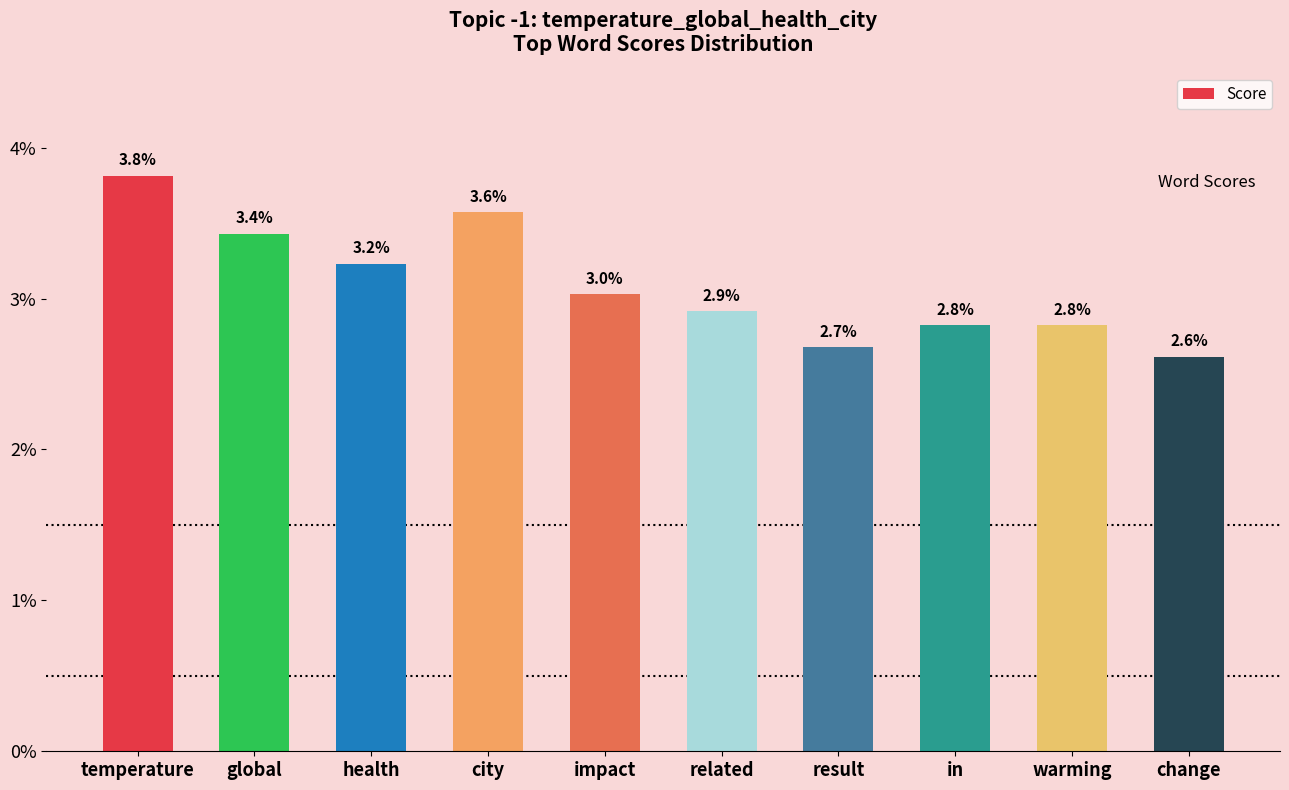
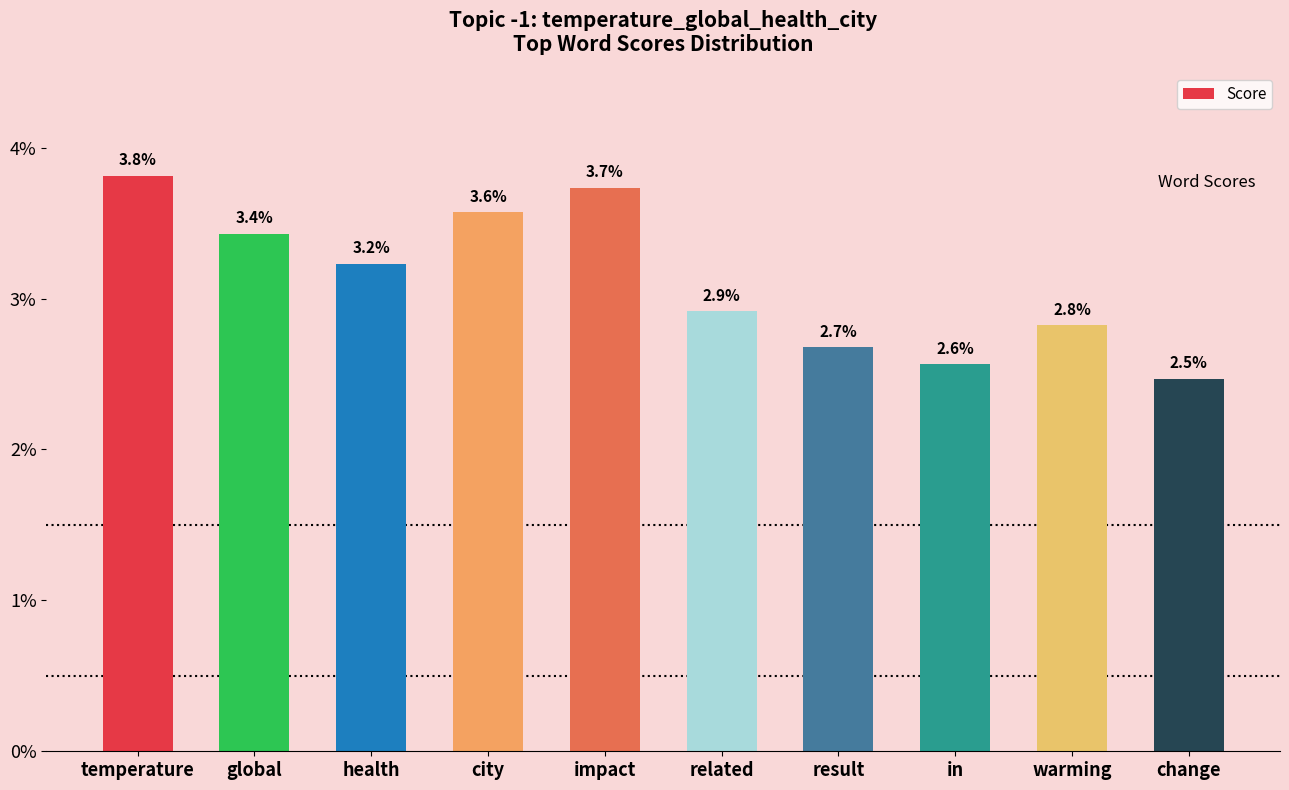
  {
    "temperature": "3.8%",
    "global": "3.4%",
    "health": "3.2%",
    "city": "3.6%",
-   "impact": "3.0%",
+   "impact": "3.7%",
    "related": "2.9%",
    "result": "2.7%",
-   "in": "2.8%",
+   "in": "2.6%",
    "warming": "2.8%",
-   "change": "2.6%"
+   "change": "2.5%"
  }
